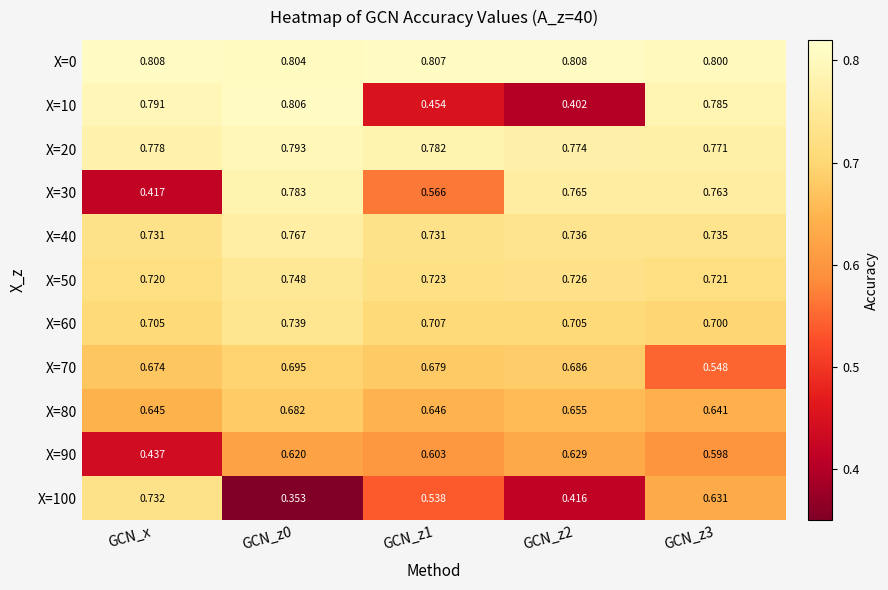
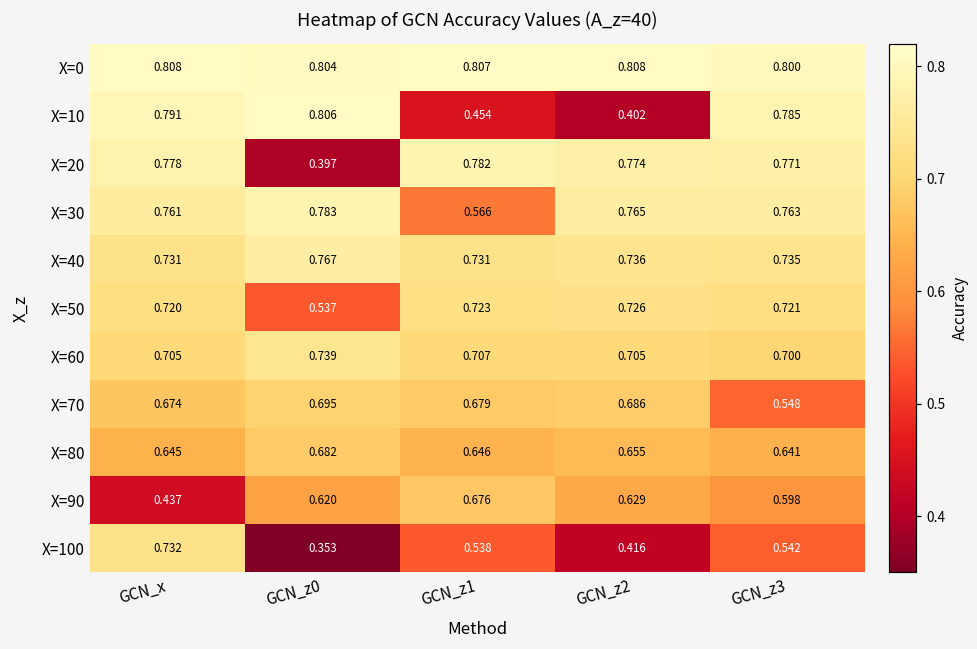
  {
    "X=0": {
      "GCN_x": 0.808,
      "GCN_z0": 0.804,
      "GCN_z1": 0.807,
      "GCN_z2": 0.808,
      "GCN_z3": 0.800
    },
    "X=10": {
      "GCN_x": 0.791,
      "GCN_z0": 0.806,
      "GCN_z1": 0.454,
      "GCN_z2": 0.402,
      "GCN_z3": 0.785
    },
    "X=20": {
      "GCN_x": 0.778,
-     "GCN_z0": 0.793,
+     "GCN_z0": 0.397,
      "GCN_z1": 0.782,
      "GCN_z2": 0.774,
      "GCN_z3": 0.771
    },
    "X=30": {
-     "GCN_x": 0.417,
+     "GCN_x": 0.761,
      "GCN_z0": 0.783,
      "GCN_z1": 0.566,
      "GCN_z2": 0.765,
      "GCN_z3": 0.763
    },
    "X=40": {
      "GCN_x": 0.731,
      "GCN_z0": 0.767,
      "GCN_z1": 0.731,
      "GCN_z2": 0.736,
      "GCN_z3": 0.735
    },
    "X=50": {
      "GCN_x": 0.720,
-     "GCN_z0": 0.748,
+     "GCN_z0": 0.537,
      "GCN_z1": 0.723,
      "GCN_z2": 0.726,
      "GCN_z3": 0.721
    },
    "X=60": {
      "GCN_x": 0.705,
      "GCN_z0": 0.739,
      "GCN_z1": 0.707,
      "GCN_z2": 0.705,
      "GCN_z3": 0.700
    },
    "X=70": {
      "GCN_x": 0.674,
      "GCN_z0": 0.695,
      "GCN_z1": 0.679,
      "GCN_z2": 0.686,
      "GCN_z3": 0.548
    },
    "X=80": {
      "GCN_x": 0.645,
      "GCN_z0": 0.682,
      "GCN_z1": 0.646,
      "GCN_z2": 0.655,
      "GCN_z3": 0.641
    },
    "X=90": {
      "GCN_x": 0.437,
      "GCN_z0": 0.620,
-     "GCN_z1": 0.603,
+     "GCN_z1": 0.676,
      "GCN_z2": 0.629,
      "GCN_z3": 0.598
    },
    "X=100": {
      "GCN_x": 0.732,
      "GCN_z0": 0.353,
      "GCN_z1": 0.538,
      "GCN_z2": 0.416,
-     "GCN_z3": 0.631
+     "GCN_z3": 0.542
    }
  }
